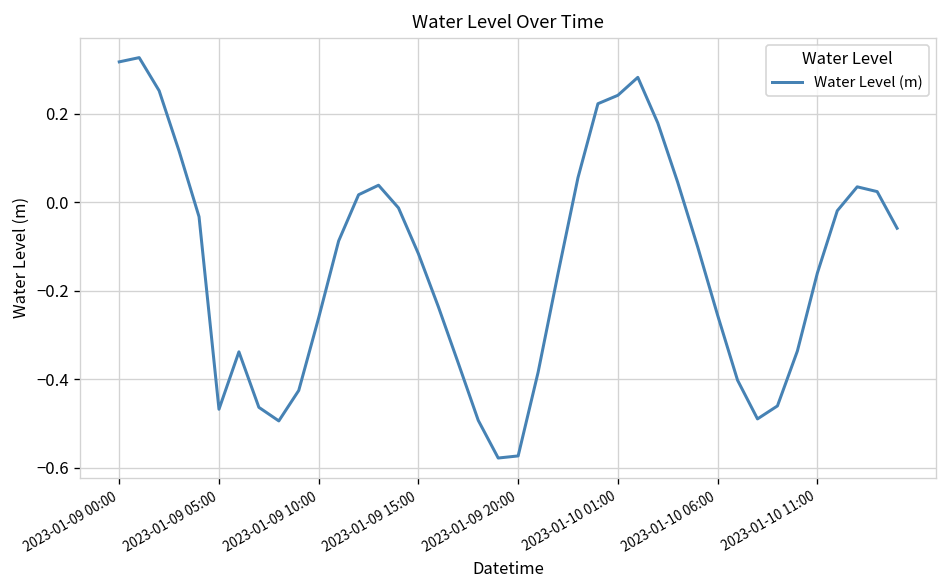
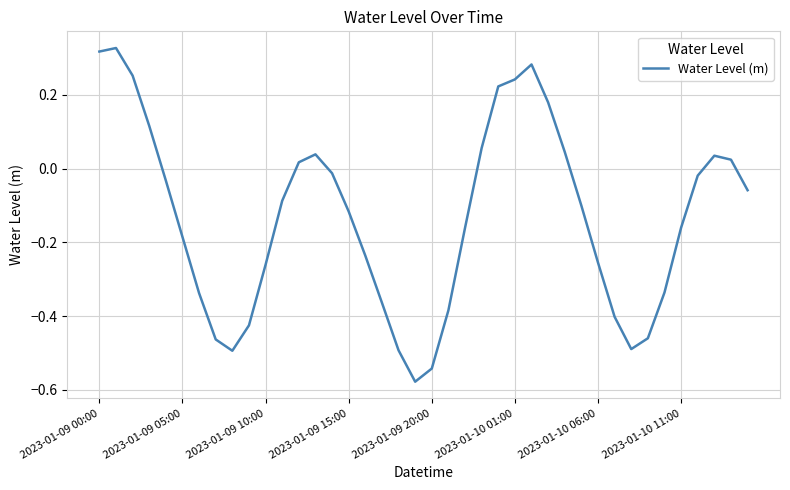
  {
    "2023-01-09 00:00": 0.32,
-   "2023-01-09 05:00": -0.47,
+   "2023-01-09 05:00": -0.19,
    "2023-01-09 10:00": -0.26,
    "2023-01-09 15:00": -0.12,
-   "2023-01-09 20:00": -0.57,
+   "2023-01-09 20:00": -0.54,
    "2023-01-10 01:00": 0.24,
    "2023-01-10 06:00": -0.25,
    "2023-01-10 11:00": -0.16
  }
